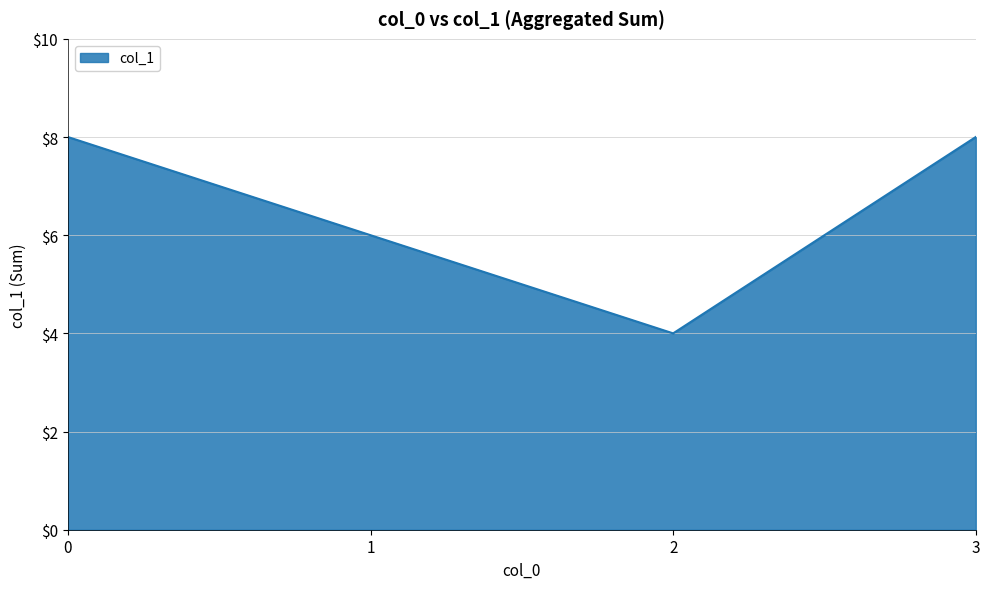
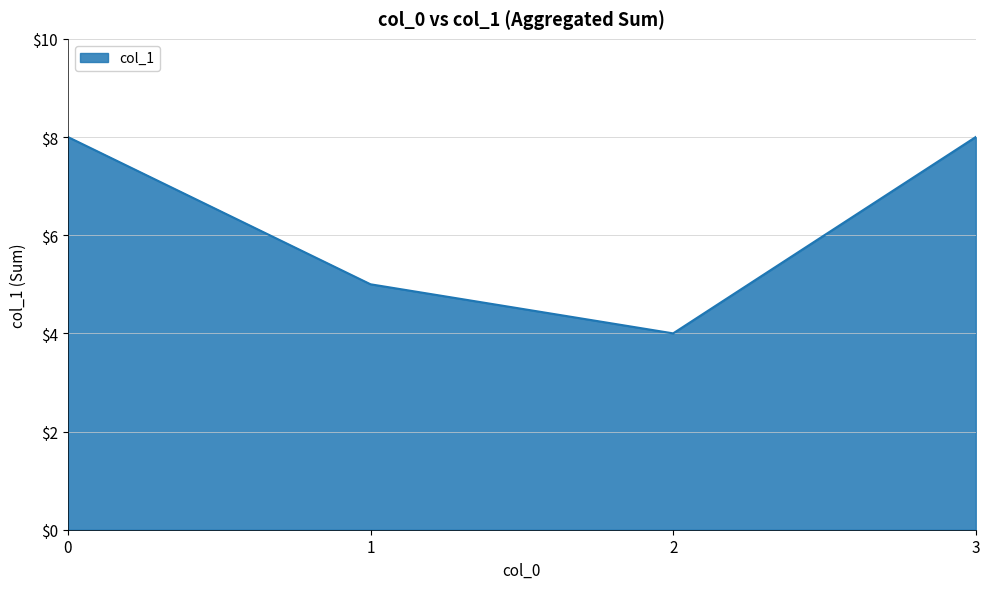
  {
    "0": "$8",
-   "1": "$6",
+   "1": "$5",
    "2": "$4",
    "3": "$8"
  }
